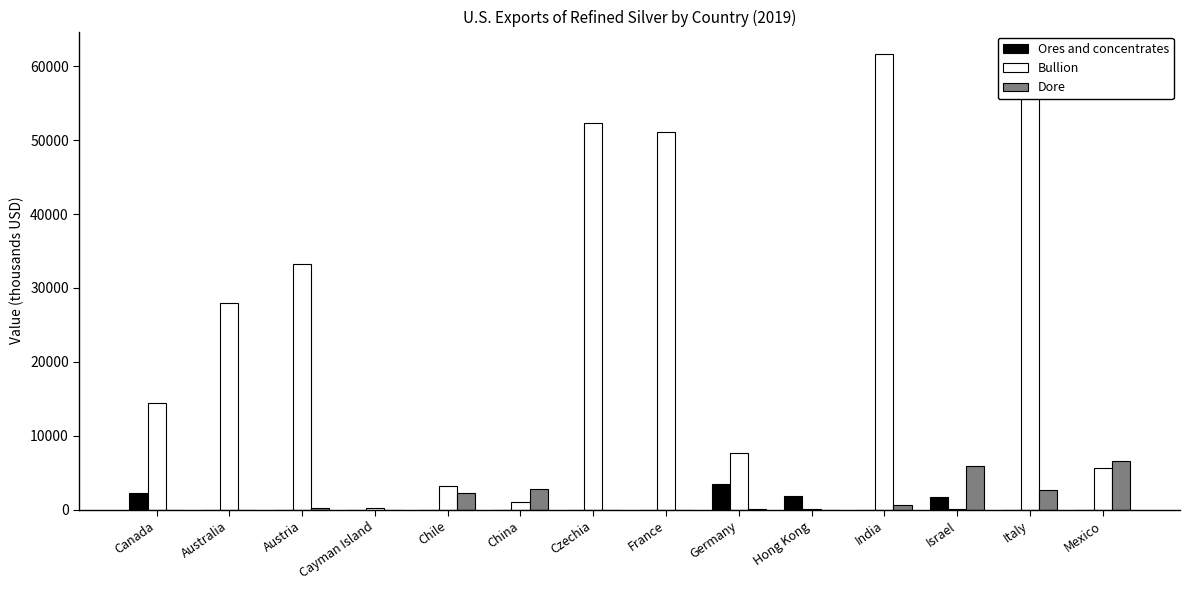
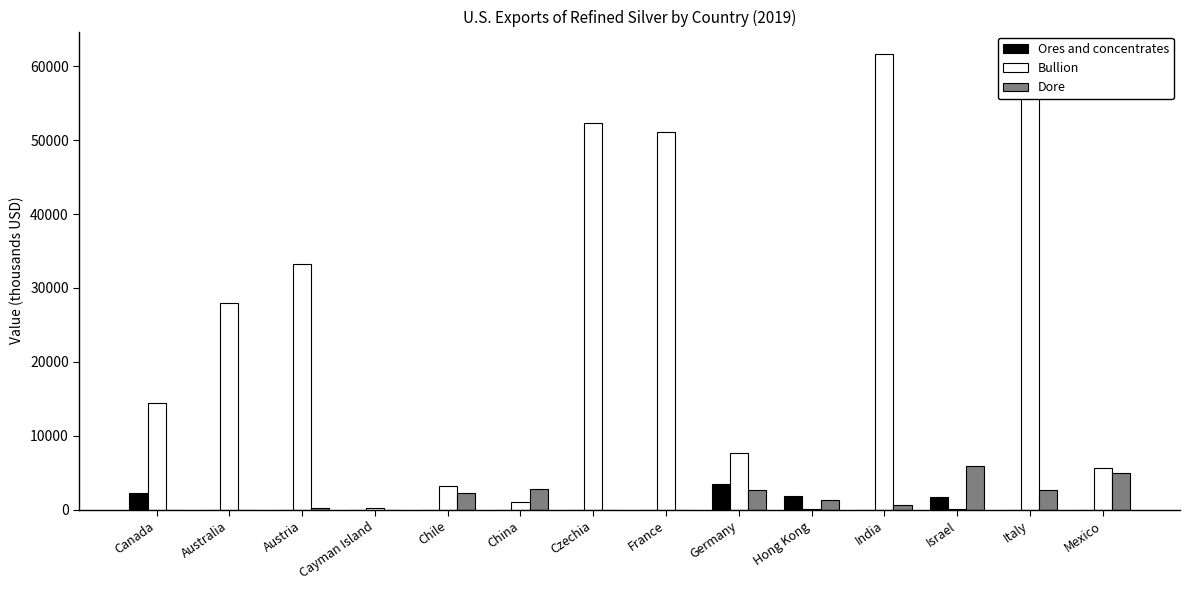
  {
    "Ores and concentrates": {
      "Canada": 2000,
      "Australia": 0,
      "Austria": 0,
      "Cayman Island": 0,
      "China": 0,
      "Czechia": 0,
      "France": 0,
      "Germany": 3000,
      "Hong Kong": 2000,
      "India": 0,
      "Israel": 2000
    },
    "Bullion": {
      "Canada": 14000,
      "Australia": 28000,
      "Austria": 33000,
      "Chile": 3000,
      "China": 1000,
      "Czechia": 52000,
      "France": 51000,
      "Germany": 8000,
      "India": 62000,
      "Mexico": 6000
    },
    "Dore": {
      "Canada": 0,
      "Australia": 0,
      "Cayman Island": 0,
      "Chile": 2000,
      "China": 3000,
      "Czechia": 0,
      "France": 0,
-     "Germany": 0,
-     "Hong Kong": 0,
+     "Germany": 3000,
+     "Hong Kong": 1000,
      "India": 1000,
      "Israel": 6000,
      "Italy": 3000,
-     "Mexico": 7000
+     "Mexico": 5000
    }
  }
